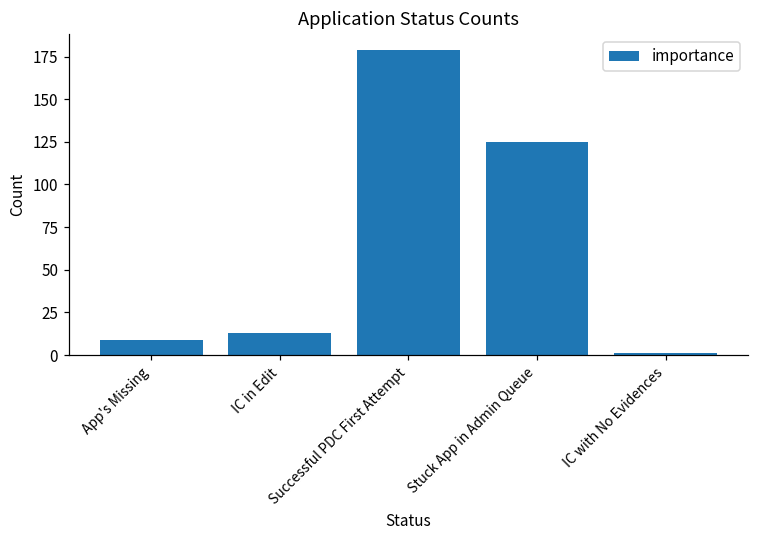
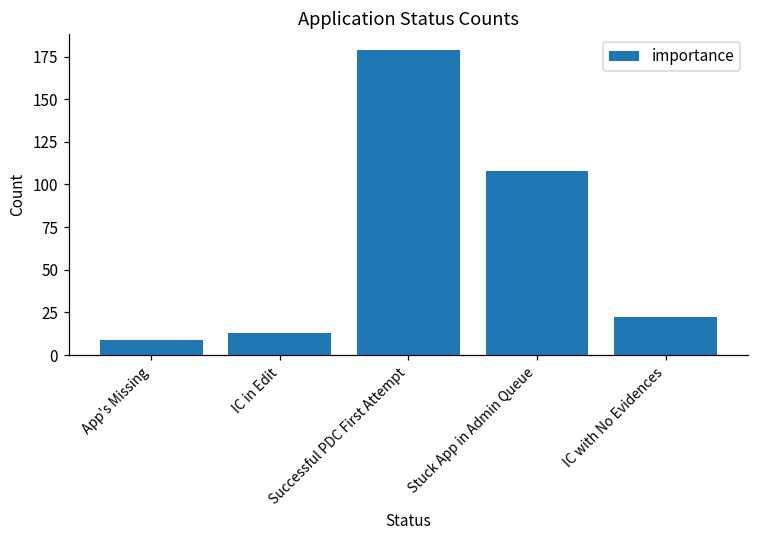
  {
    "App's Missing": 9,
    "IC in Edit": 13,
    "Successful PDC First Attempt": 179,
-   "Stuck App in Admin Queue": 125,
-   "IC with No Evidences": 1
+   "Stuck App in Admin Queue": 108,
+   "IC with No Evidences": 22
  }
